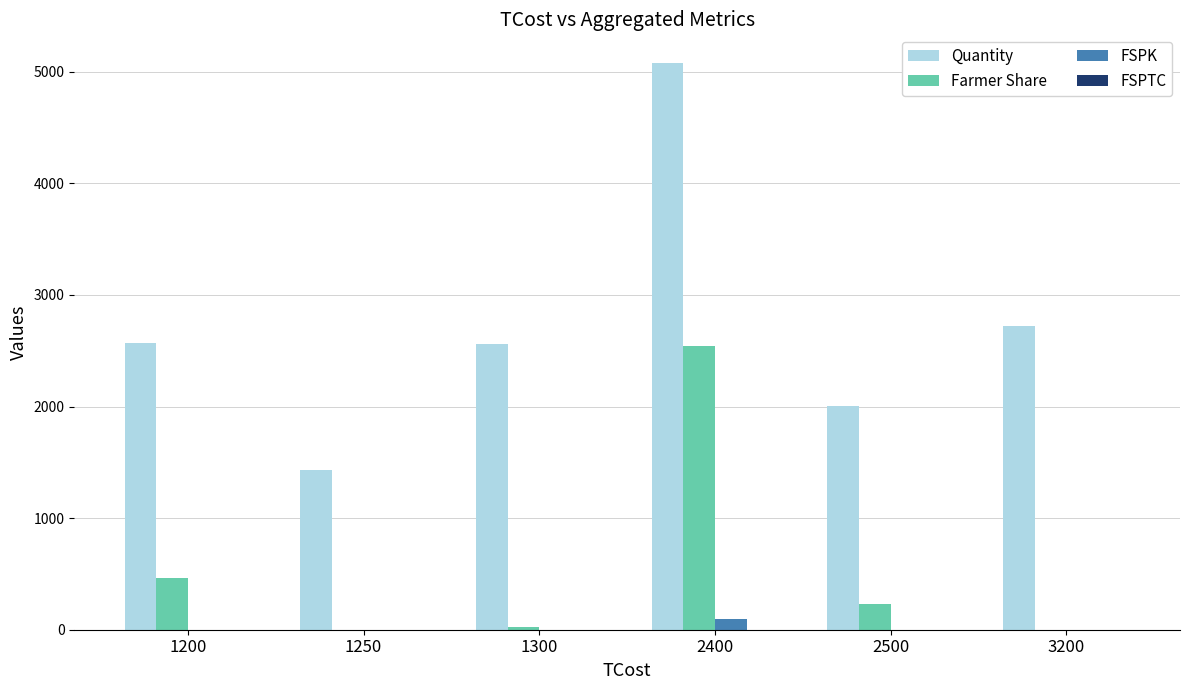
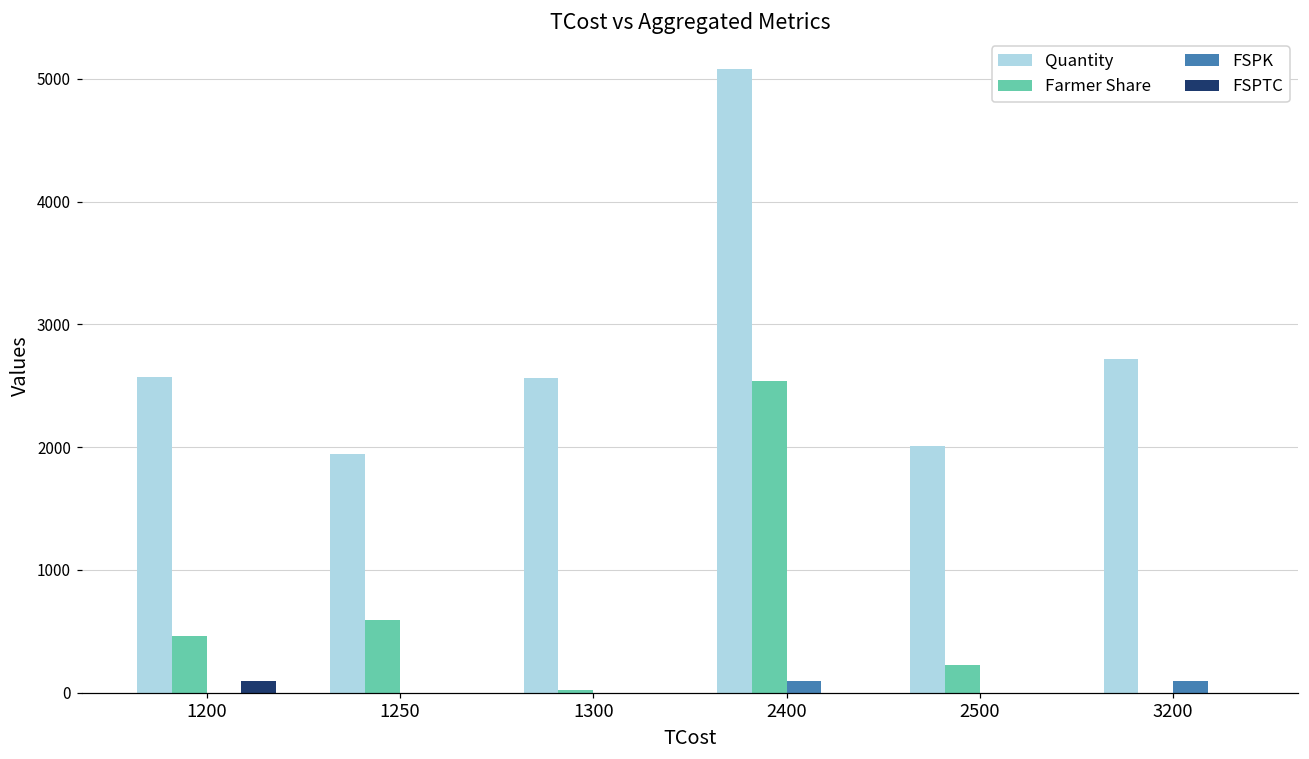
  {
    "Quantity": {
      "1200": 2570,
-     "1250": 1430,
+     "1250": 1950,
      "1300": 2560,
      "2400": 5080,
      "2500": 2010,
      "3200": 2720
    },
    "Farmer Share": {
      "1200": 460,
-     "1250": 0,
+     "1250": 590,
      "1300": 30,
      "2400": 2540,
      "2500": 230,
      "3200": 0
    },
    "FSPK": {
      "2400": 90,
      "2500": 0,
-     "3200": 0
+     "3200": 100
    },
    "FSPTC": {
-     "1200": 0,
+     "1200": 100,
      "2500": 0,
      "3200": 0
    }
  }
